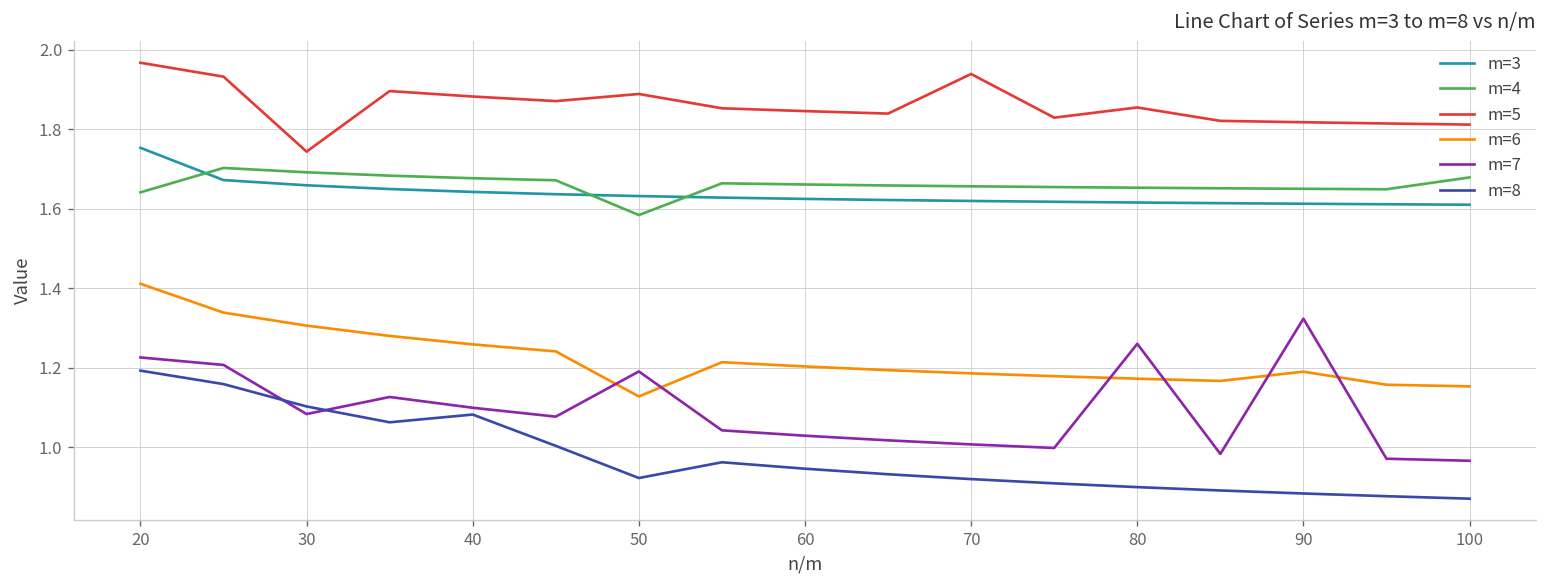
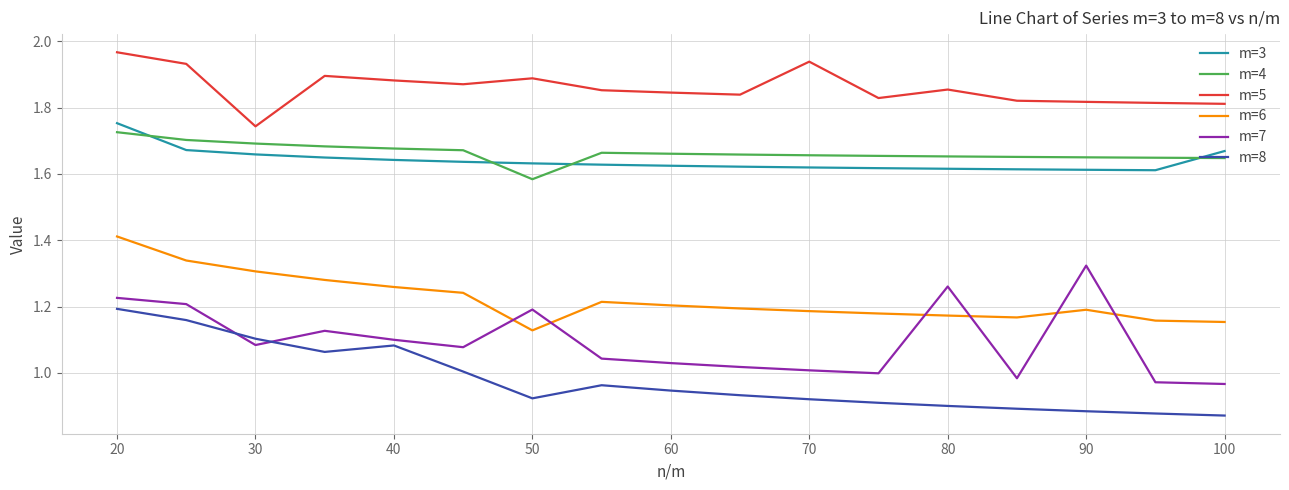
  {
    "m=3": {
      "20": 1.75,
      "30": 1.66,
      "40": 1.64,
      "50": 1.63,
      "60": 1.62,
      "70": 1.62,
      "80": 1.62,
      "90": 1.61,
-     "100": 1.61
+     "100": 1.67
    },
    "m=4": {
-     "20": 1.64,
+     "20": 1.73,
      "30": 1.69,
      "40": 1.68,
      "50": 1.58,
      "60": 1.66,
      "70": 1.66,
      "80": 1.65,
      "90": 1.65,
-     "100": 1.68
+     "100": 1.65
    },
    "m=5": {
      "20": 1.97,
      "30": 1.74,
      "40": 1.88,
      "50": 1.89,
      "60": 1.85,
      "70": 1.94,
      "80": 1.85,
      "90": 1.82,
      "100": 1.81
    },
    "m=6": {
      "20": 1.41,
      "30": 1.31,
      "40": 1.26,
      "50": 1.13,
      "60": 1.20,
      "70": 1.19,
      "80": 1.17,
      "90": 1.19,
      "100": 1.15
    },
    "m=7": {
      "20": 1.23,
      "30": 1.08,
      "40": 1.10,
      "50": 1.19,
      "60": 1.03,
      "70": 1.01,
      "80": 1.26,
      "90": 1.32,
      "100": 0.97
    },
    "m=8": {
      "20": 1.19,
      "30": 1.10,
      "40": 1.08,
      "50": 0.92,
      "60": 0.95,
      "70": 0.92,
      "80": 0.90,
      "90": 0.88,
      "100": 0.87
    }
  }
